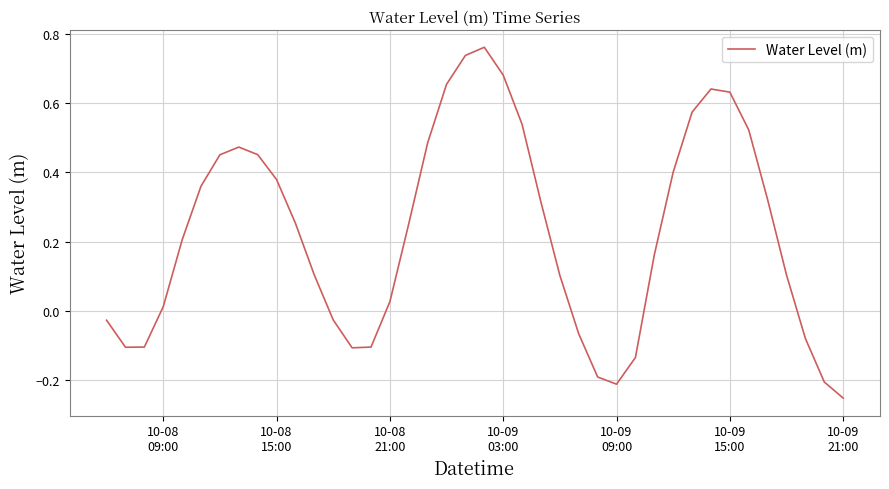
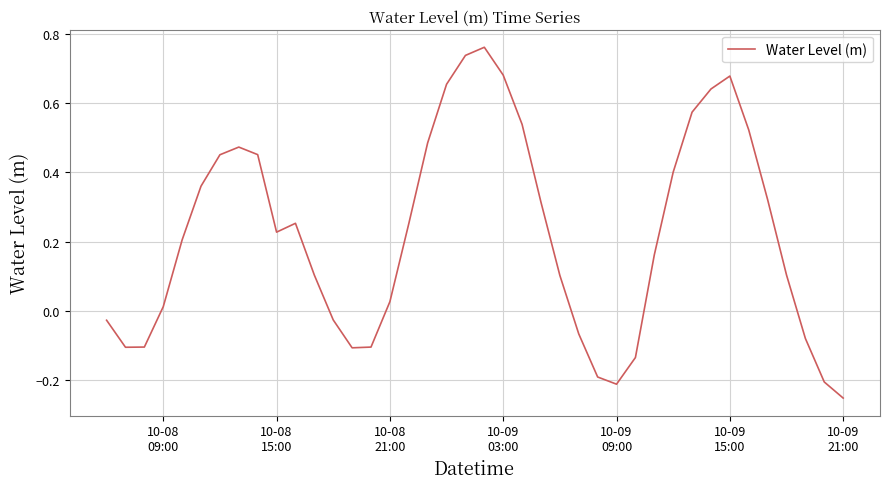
  {
    "10-08 09:00": 0.01,
-   "10-08 15:00": 0.38,
+   "10-08 15:00": 0.23,
    "10-08 21:00": 0.03,
    "10-09 03:00": 0.68,
    "10-09 09:00": -0.21,
-   "10-09 15:00": 0.63,
+   "10-09 15:00": 0.68,
    "10-09 21:00": -0.25
  }
